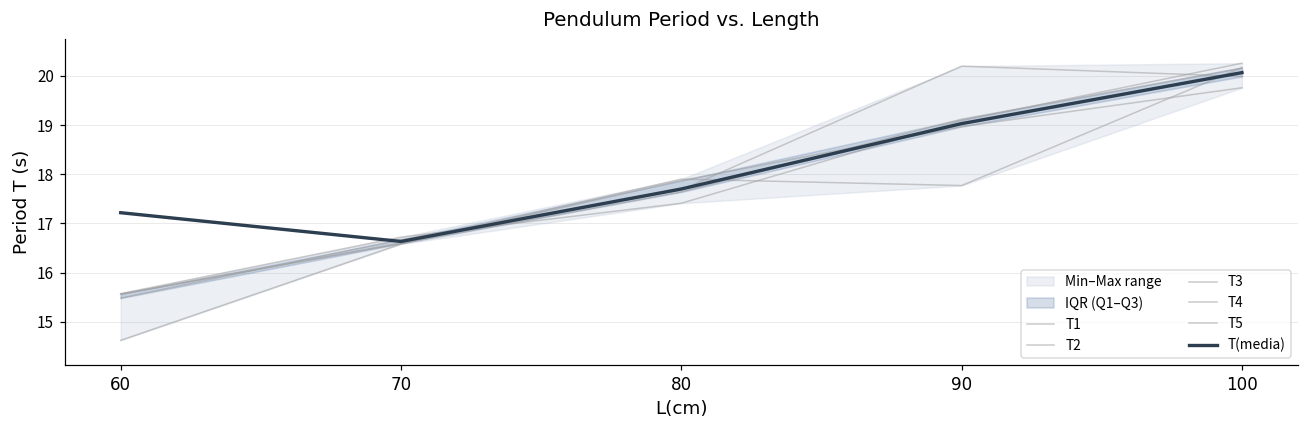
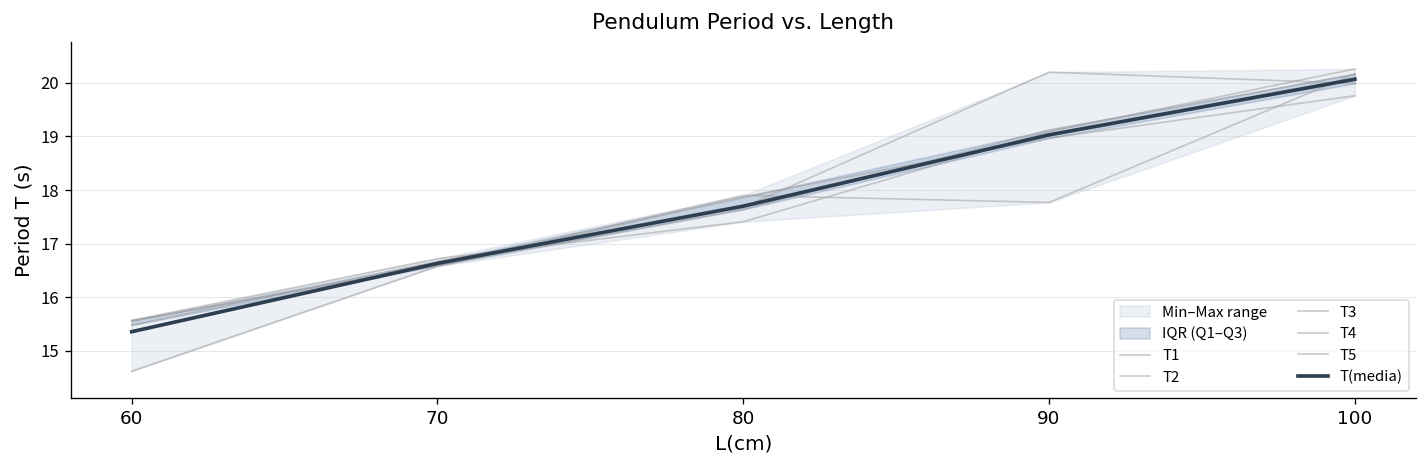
  {
    "T(media)": {
-     "60": 17.2,
+     "60": 15.4,
      "90": 19.0,
      "100": 20.1
    }
  }
